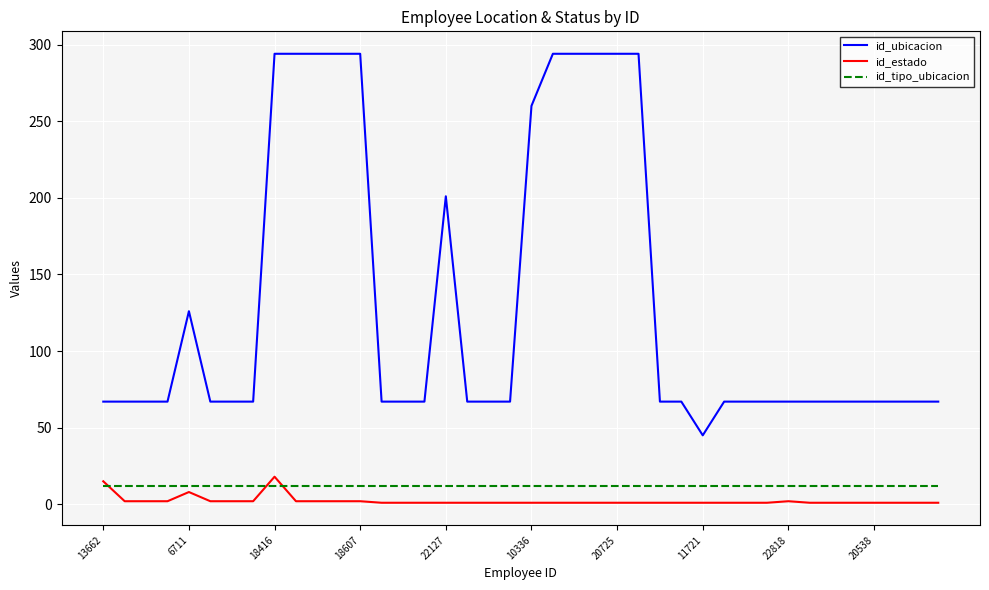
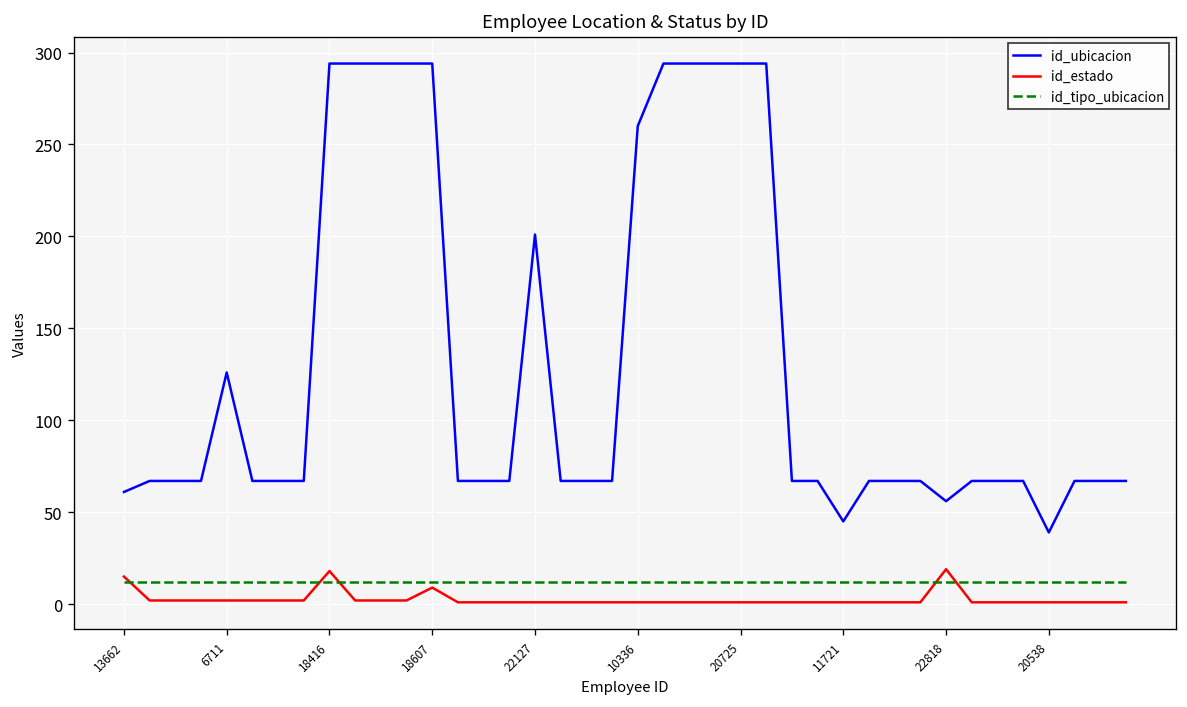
  {
    "id_ubicacion": {
-     "13662": 67,
+     "13662": 61,
      "6711": 126,
      "18416": 294,
      "18607": 294,
      "22127": 201,
      "10336": 260,
      "20725": 294,
      "11721": 45,
-     "22818": 67,
-     "20538": 67
+     "22818": 56,
+     "20538": 39
    },
    "id_estado": {
      "13662": 15,
-     "6711": 8,
+     "6711": 2,
      "18416": 18,
-     "18607": 2,
+     "18607": 9,
      "22127": 1,
      "10336": 1,
      "20725": 1,
      "11721": 1,
-     "22818": 2,
+     "22818": 19,
      "20538": 1
    },
    "id_tipo_ubicacion": {
      "13662": 12,
      "6711": 12,
      "18416": 12,
      "18607": 12,
      "22127": 12,
      "10336": 12,
      "20725": 12,
      "11721": 12,
      "22818": 12,
      "20538": 12
    }
  }
